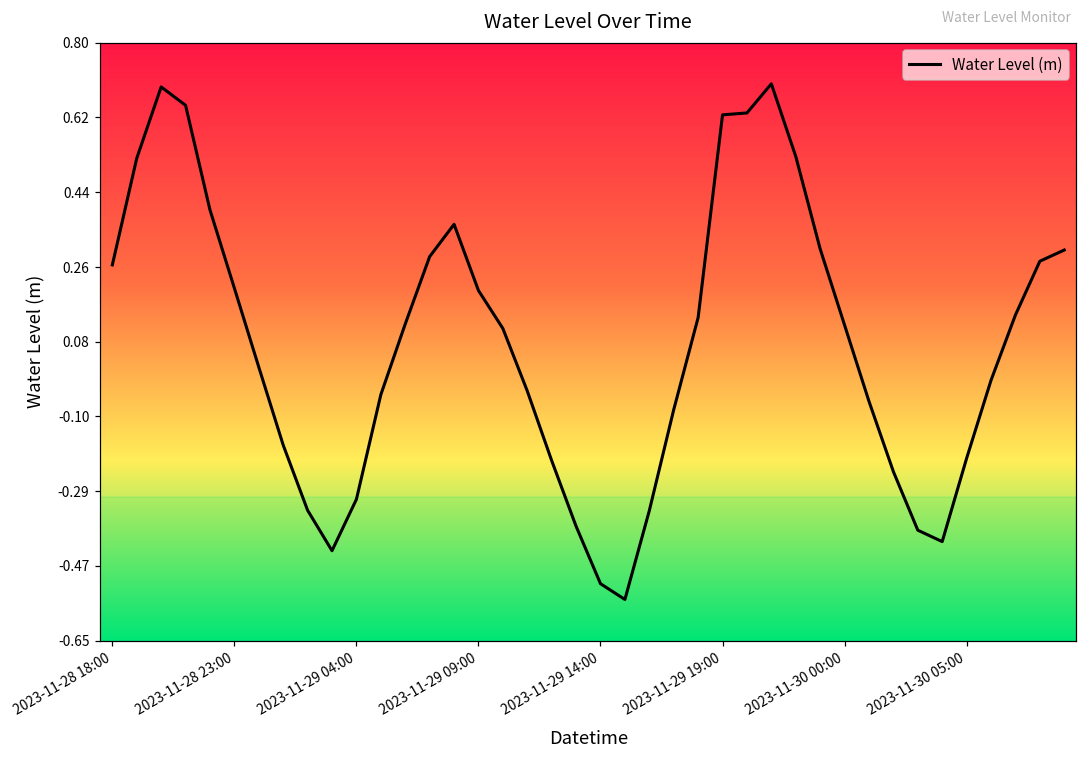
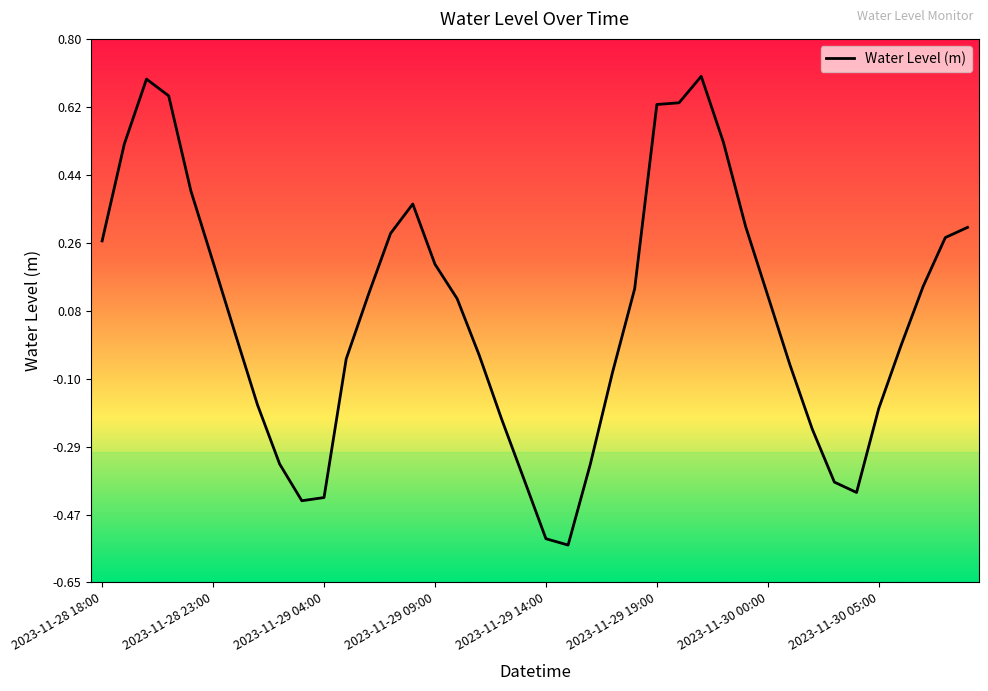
  {
    "2023-11-28 18:00": 0.26,
    "2023-11-28 23:00": 0.21,
-   "2023-11-29 04:00": -0.31,
+   "2023-11-29 04:00": -0.42,
    "2023-11-29 09:00": 0.20,
-   "2023-11-29 14:00": -0.51,
+   "2023-11-29 14:00": -0.53,
    "2023-11-29 19:00": 0.63,
    "2023-11-30 00:00": 0.12,
-   "2023-11-30 05:00": -0.21
+   "2023-11-30 05:00": -0.18
  }
